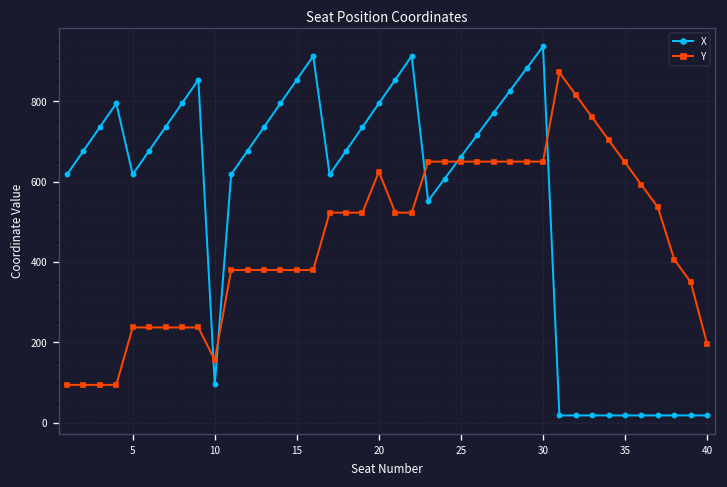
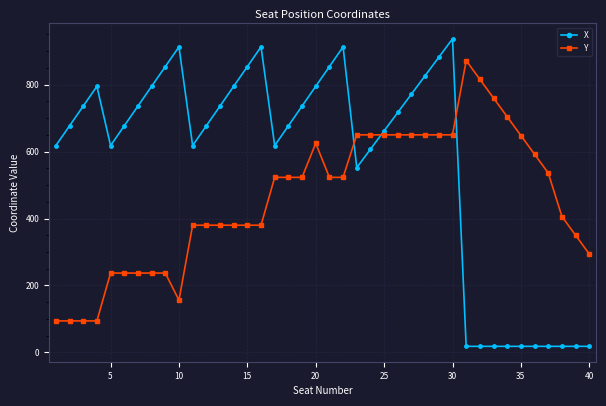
  {
    "X": {
      "5": 620,
-     "10": 100,
+     "10": 910,
      "15": 850,
      "20": 800,
      "25": 660,
      "30": 940,
      "35": 20,
      "40": 20
    },
    "Y": {
      "5": 240,
      "10": 160,
      "15": 380,
      "20": 630,
      "25": 650,
      "30": 650,
      "35": 650,
-     "40": 200
+     "40": 290
    }
  }
